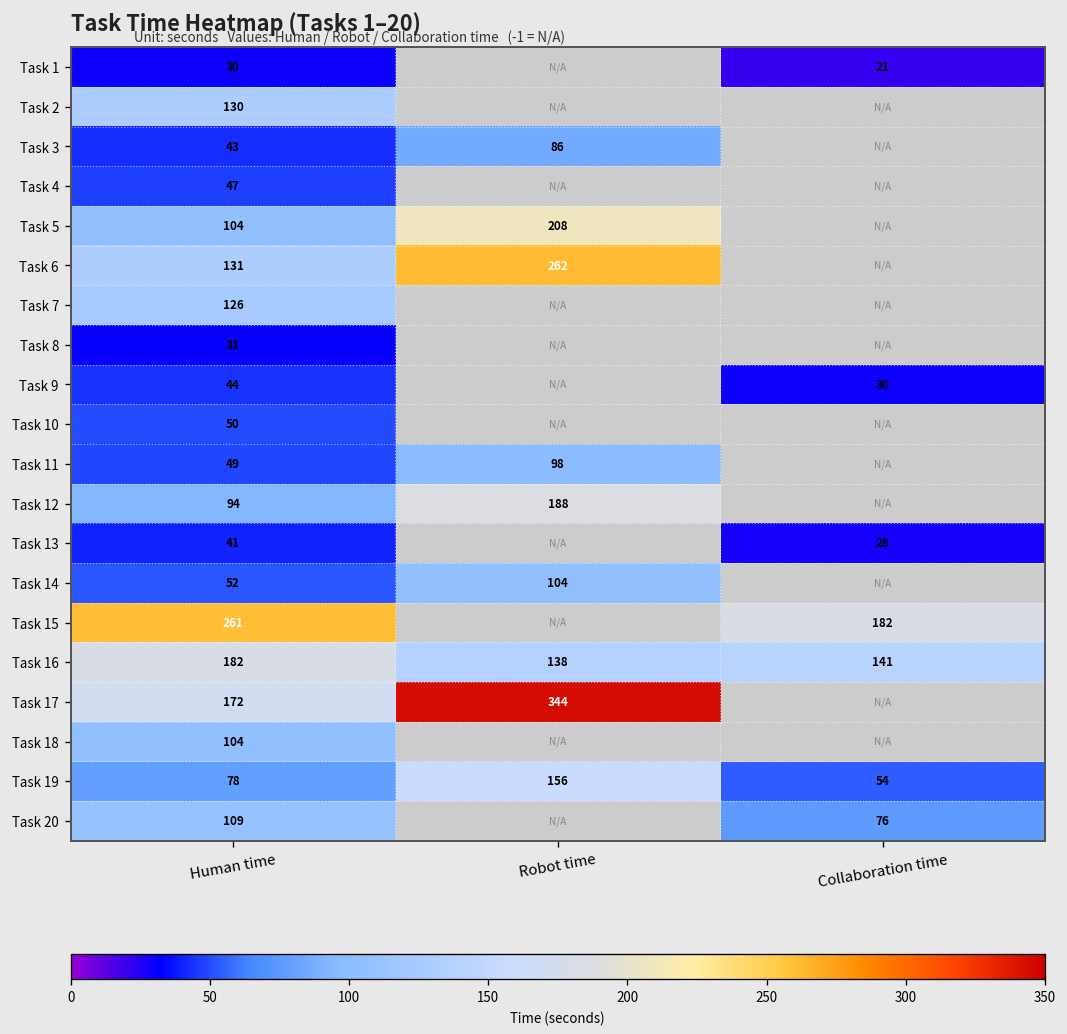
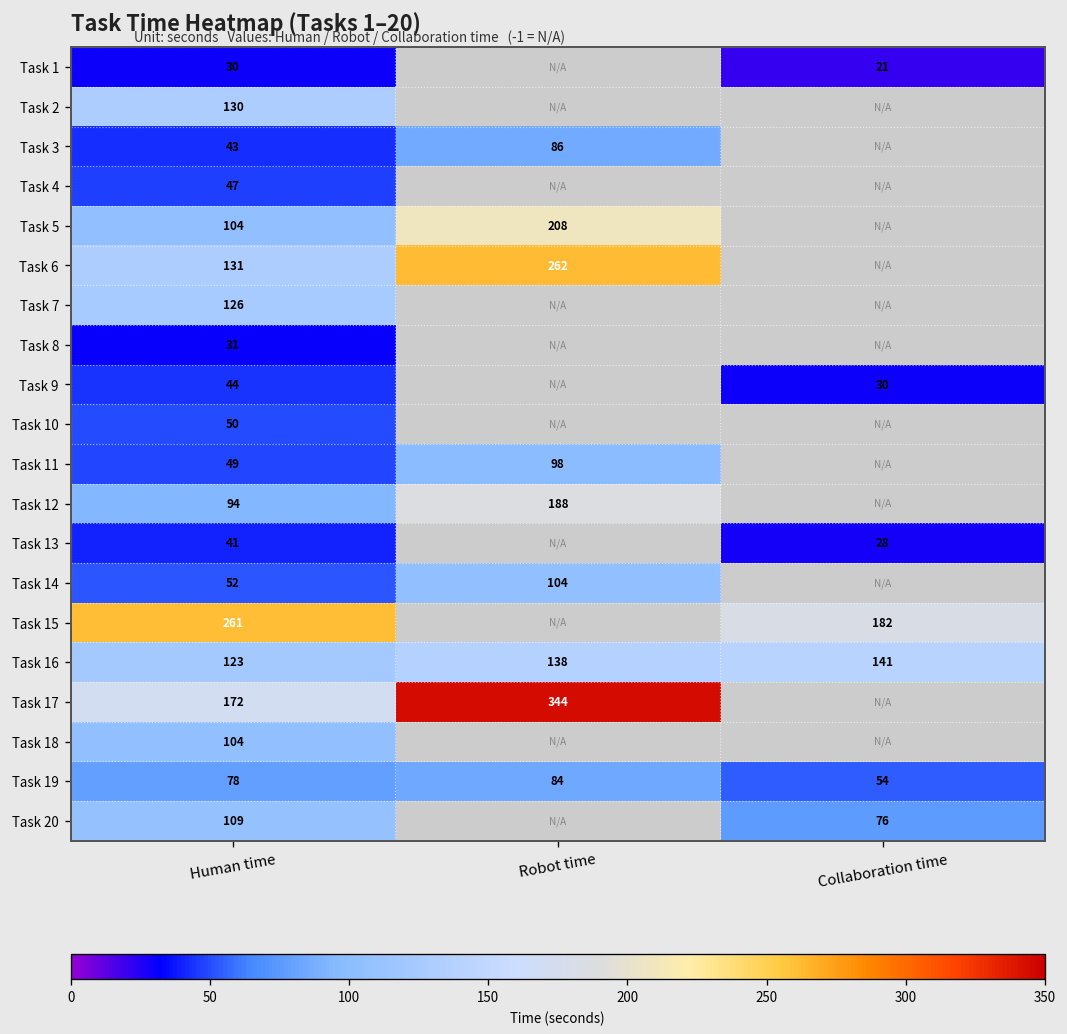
  {
    "Task 1": {
      "Human time": 30,
      "Collaboration time": 21
    },
    "Task 2": {
      "Human time": 130
    },
    "Task 3": {
      "Human time": 43,
      "Robot time": 86
    },
    "Task 4": {
      "Human time": 47
    },
    "Task 5": {
      "Human time": 104,
      "Robot time": 208
    },
    "Task 6": {
      "Human time": 131,
      "Robot time": 262
    },
    "Task 7": {
      "Human time": 126
    },
    "Task 8": {
      "Human time": 31
    },
    "Task 9": {
      "Human time": 44,
      "Collaboration time": 30
    },
    "Task 10": {
      "Human time": 50
    },
    "Task 11": {
      "Human time": 49,
      "Robot time": 98
    },
    "Task 12": {
      "Human time": 94,
      "Robot time": 188
    },
    "Task 13": {
      "Human time": 41,
      "Collaboration time": 28
    },
    "Task 14": {
      "Human time": 52,
      "Robot time": 104
    },
    "Task 15": {
      "Human time": 261,
      "Collaboration time": 182
    },
    "Task 16": {
-     "Human time": 182,
+     "Human time": 123,
      "Robot time": 138,
      "Collaboration time": 141
    },
    "Task 17": {
      "Human time": 172,
      "Robot time": 344
    },
    "Task 18": {
      "Human time": 104
    },
    "Task 19": {
      "Human time": 78,
-     "Robot time": 156,
+     "Robot time": 84,
      "Collaboration time": 54
    },
    "Task 20": {
      "Human time": 109,
      "Collaboration time": 76
    }
  }
